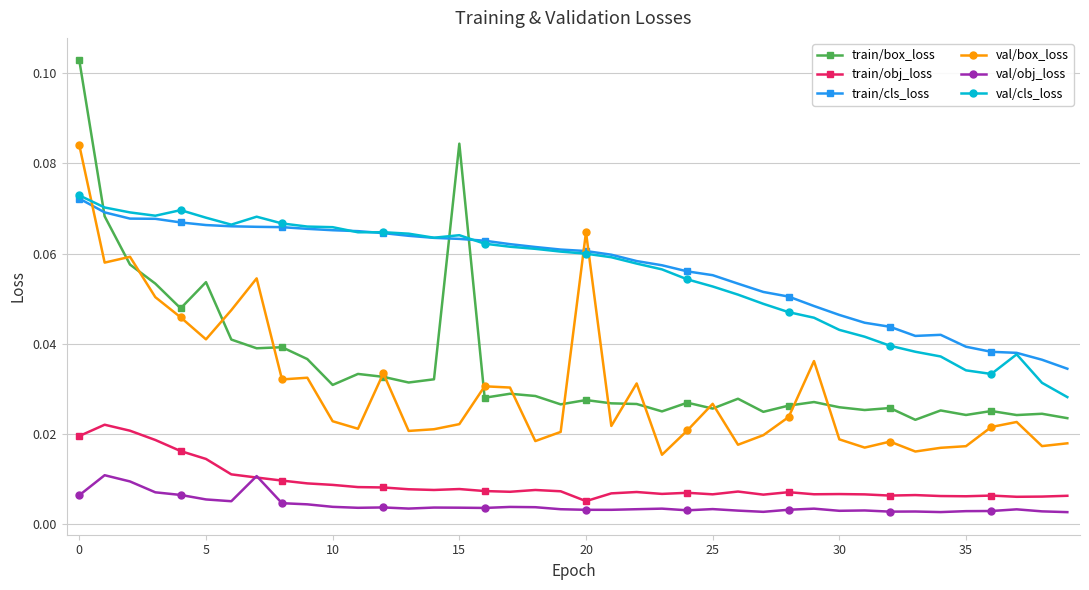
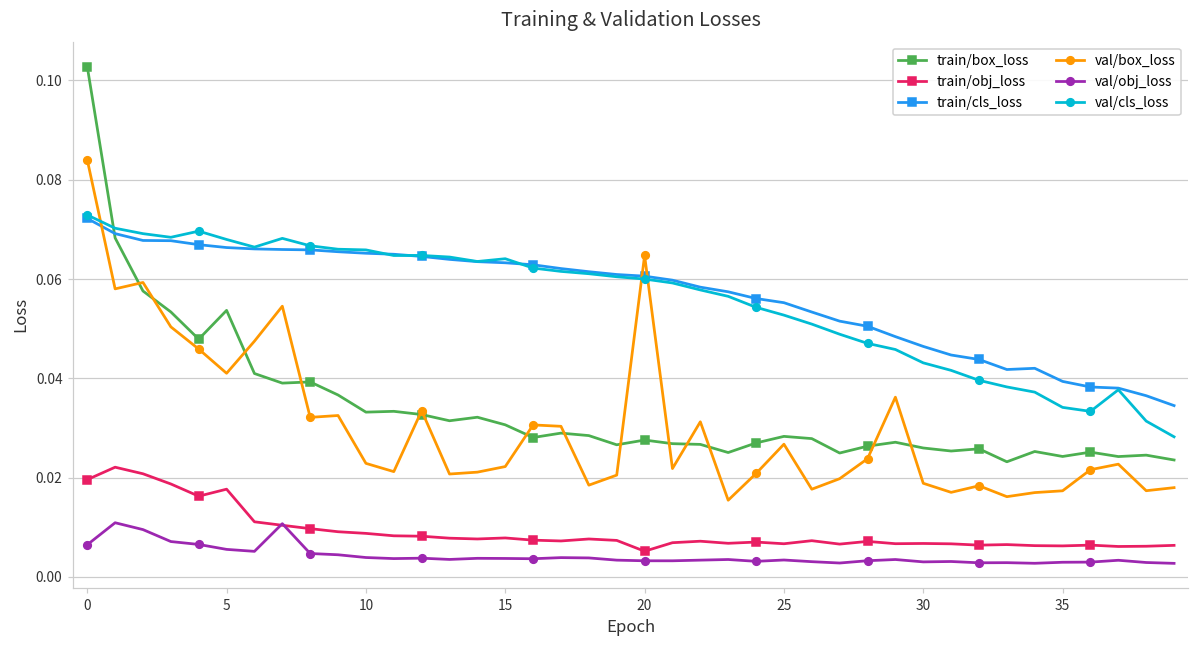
  {
    "train/box_loss": {
      "0": 0.103,
      "5": 0.054,
-     "10": 0.031,
-     "15": 0.084,
+     "10": 0.033,
+     "15": 0.031,
      "20": 0.028,
-     "25": 0.026,
+     "25": 0.028,
      "30": 0.026,
      "35": 0.024
    },
    "train/obj_loss": {
      "0": 0.020,
-     "5": 0.015,
+     "5": 0.018,
      "10": 0.009,
      "15": 0.008,
      "20": 0.005,
      "25": 0.007,
      "30": 0.007,
      "35": 0.006
    },
    "val/box_loss": {
      "0": 0.084,
      "5": 0.041,
      "10": 0.023,
      "15": 0.022,
      "20": 0.065,
      "25": 0.027,
      "30": 0.019,
      "35": 0.017
    },
    "val/obj_loss": {
      "0": 0.006,
      "5": 0.006,
      "10": 0.004,
      "15": 0.004,
      "20": 0.003,
      "25": 0.003,
      "30": 0.003,
      "35": 0.003
    }
  }
